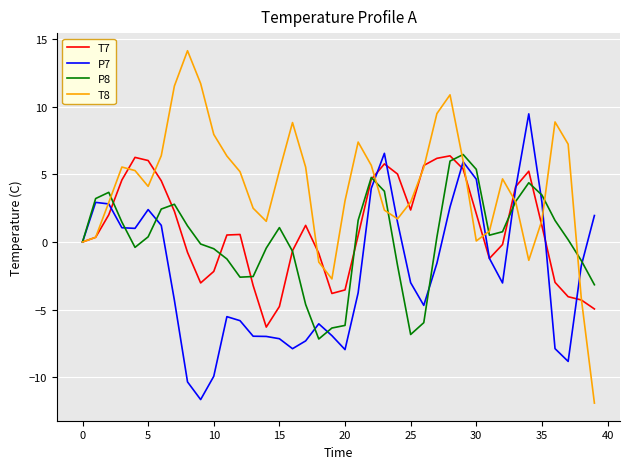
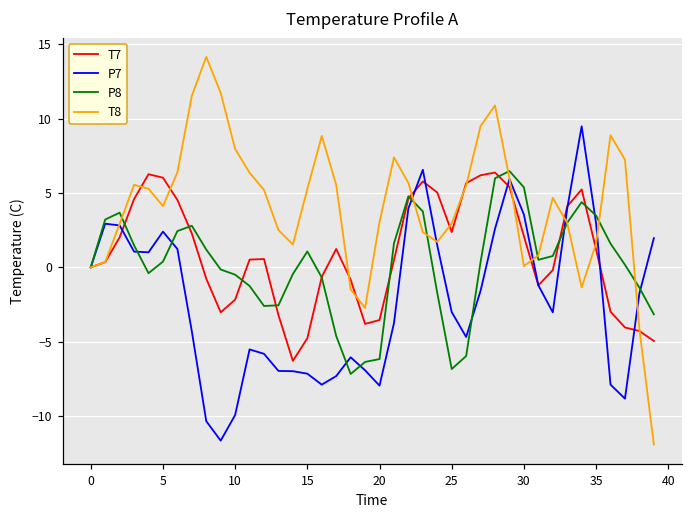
  {
    "T7": {
      "5": 6.0,
      "10": -2.2,
      "15": -4.8,
      "20": -3.5,
      "25": 2.4,
      "30": 2.1,
      "35": 1.2
    },
    "P7": {
      "5": 2.4,
      "10": -9.9,
      "15": -7.2,
      "20": -8.0,
      "25": -3.0,
-     "30": 4.6,
+     "30": 3.5,
      "35": 3.0
    },
    "P8": {
      "5": 0.4,
      "10": -0.5,
      "15": 1.1,
      "20": -6.2,
      "25": -6.8,
      "30": 5.4,
      "35": 3.5
    },
    "T8": {
      "5": 4.1,
      "10": 8.0,
      "15": 5.3,
      "20": 3.1,
      "25": 3.0,
      "30": 0.1,
      "35": 1.6
    }
  }
